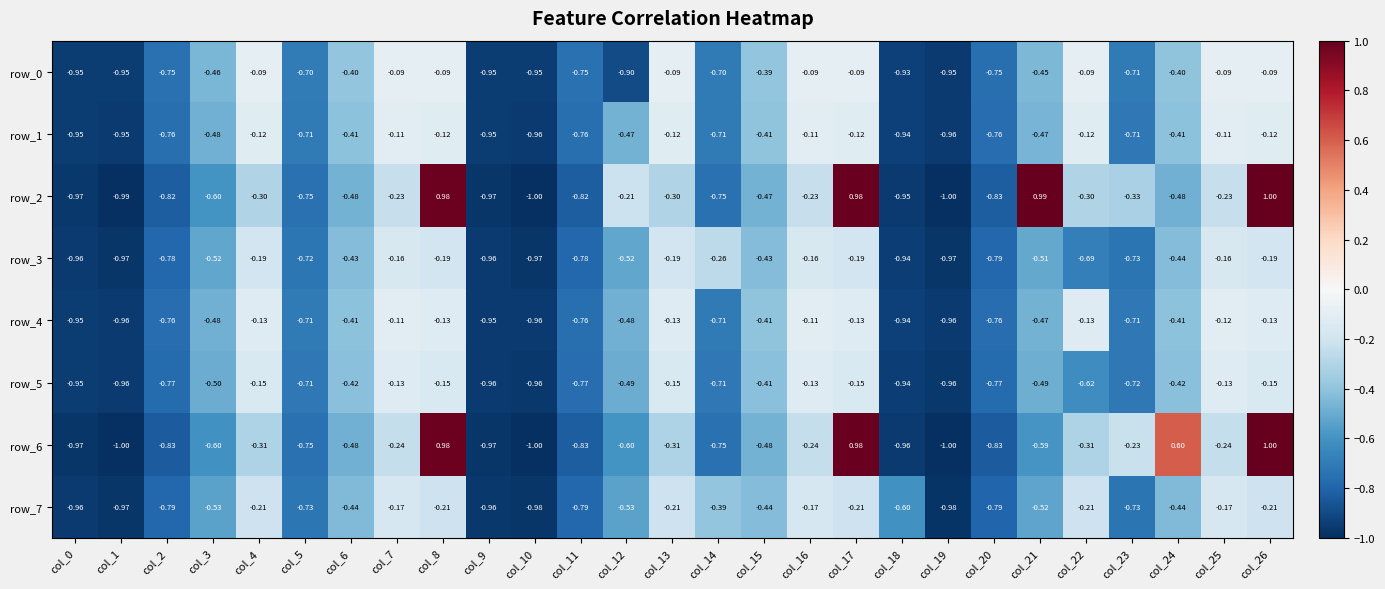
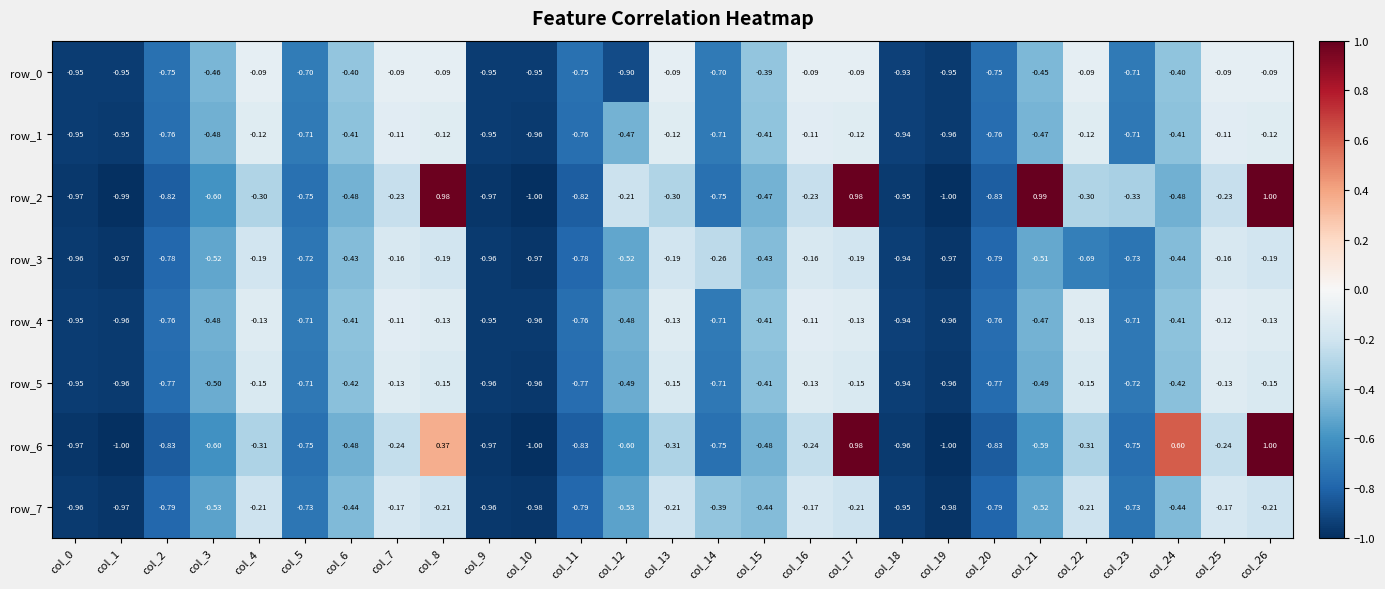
  {
    "row_5": {
      "col_0": -0.95,
      "col_1": -0.96,
      "col_2": -0.77,
      "col_3": -0.50,
      "col_4": -0.15,
      "col_5": -0.71,
      "col_6": -0.42,
      "col_7": -0.13,
      "col_8": -0.15,
      "col_9": -0.96,
      "col_10": -0.96,
      "col_11": -0.77,
      "col_12": -0.49,
      "col_13": -0.15,
      "col_14": -0.71,
      "col_15": -0.41,
      "col_16": -0.13,
      "col_17": -0.15,
      "col_18": -0.94,
      "col_19": -0.96,
      "col_20": -0.77,
      "col_21": -0.49,
-     "col_22": -0.62,
+     "col_22": -0.15,
      "col_23": -0.72,
      "col_24": -0.42,
      "col_25": -0.13,
      "col_26": -0.15
    },
    "row_6": {
      "col_0": -0.97,
      "col_1": -1.00,
      "col_2": -0.83,
      "col_3": -0.60,
      "col_4": -0.31,
      "col_5": -0.75,
      "col_6": -0.48,
      "col_7": -0.24,
-     "col_8": 0.98,
+     "col_8": 0.37,
      "col_9": -0.97,
      "col_10": -1.00,
      "col_11": -0.83,
      "col_12": -0.60,
      "col_13": -0.31,
      "col_14": -0.75,
      "col_15": -0.48,
      "col_16": -0.24,
      "col_17": 0.98,
      "col_18": -0.96,
      "col_19": -1.00,
      "col_20": -0.83,
      "col_21": -0.59,
      "col_22": -0.31,
-     "col_23": -0.23,
+     "col_23": -0.75,
      "col_24": 0.60,
      "col_25": -0.24,
      "col_26": 1.00
    },
    "row_7": {
      "col_0": -0.96,
      "col_1": -0.97,
      "col_2": -0.79,
      "col_3": -0.53,
      "col_4": -0.21,
      "col_5": -0.73,
      "col_6": -0.44,
      "col_7": -0.17,
      "col_8": -0.21,
      "col_9": -0.96,
      "col_10": -0.98,
      "col_11": -0.79,
      "col_12": -0.53,
      "col_13": -0.21,
      "col_14": -0.39,
      "col_15": -0.44,
      "col_16": -0.17,
      "col_17": -0.21,
-     "col_18": -0.60,
+     "col_18": -0.95,
      "col_19": -0.98,
      "col_20": -0.79,
      "col_21": -0.52,
      "col_22": -0.21,
      "col_23": -0.73,
      "col_24": -0.44,
      "col_25": -0.17,
      "col_26": -0.21
    }
  }
